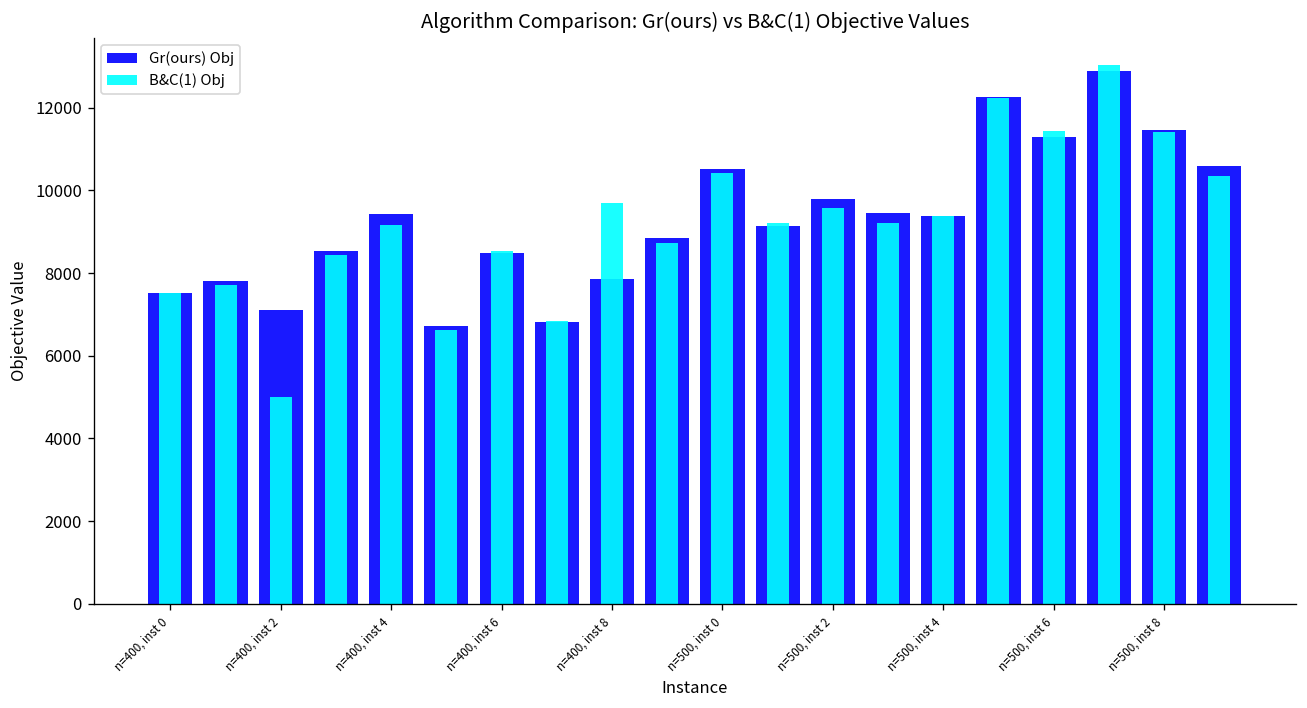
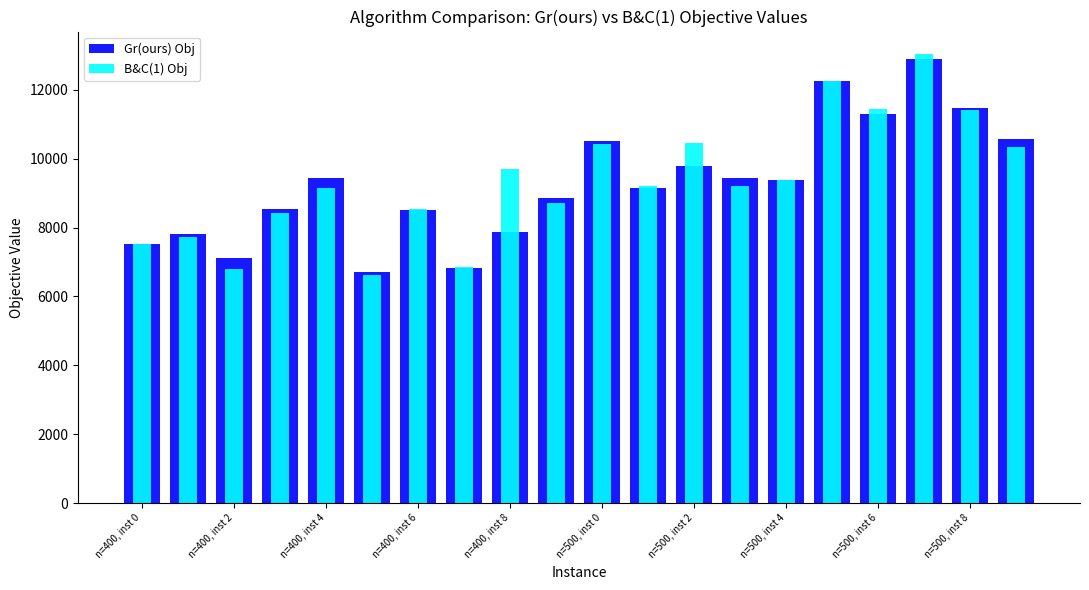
  {
    "Gr(ours) Obj": {
      "n=400, inst 0": 7500,
      "n=400, inst 2": 7100,
      "n=400, inst 4": 9400,
      "n=400, inst 6": 8500,
      "n=500, inst 0": 10500,
      "n=500, inst 4": 9400,
      "n=500, inst 8": 11500
    },
    "B&C(1) Obj": {
      "n=400, inst 0": 7500,
-     "n=400, inst 2": 5000,
+     "n=400, inst 2": 6800,
      "n=400, inst 6": 8500,
      "n=400, inst 8": 9700,
-     "n=500, inst 2": 9600,
+     "n=500, inst 2": 10400,
      "n=500, inst 4": 9400,
      "n=500, inst 6": 11400,
      "n=500, inst 8": 11400
    }
  }
